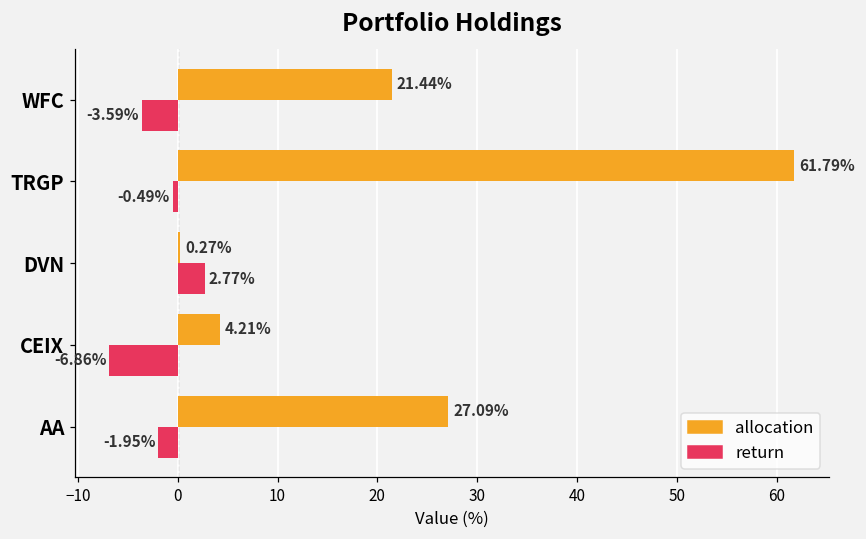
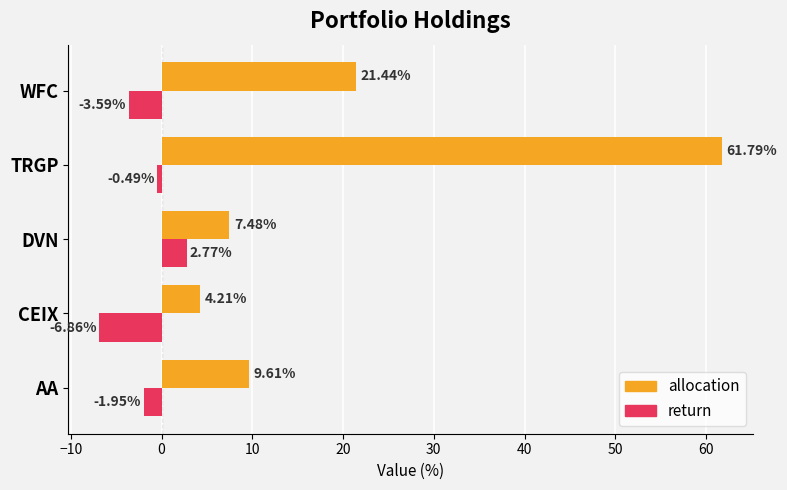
  {
    "allocation": {
      "WFC": "21.44%",
      "TRGP": "61.79%",
-     "DVN": "0.27%",
+     "DVN": "7.48%",
      "CEIX": "4.21%",
-     "AA": "27.09%"
+     "AA": "9.61%"
    },
    "return": {
      "WFC": "-3.59%",
      "TRGP": "-0.49%",
      "DVN": "2.77%",
      "CEIX": "-6.86%",
      "AA": "-1.95%"
    }
  }
